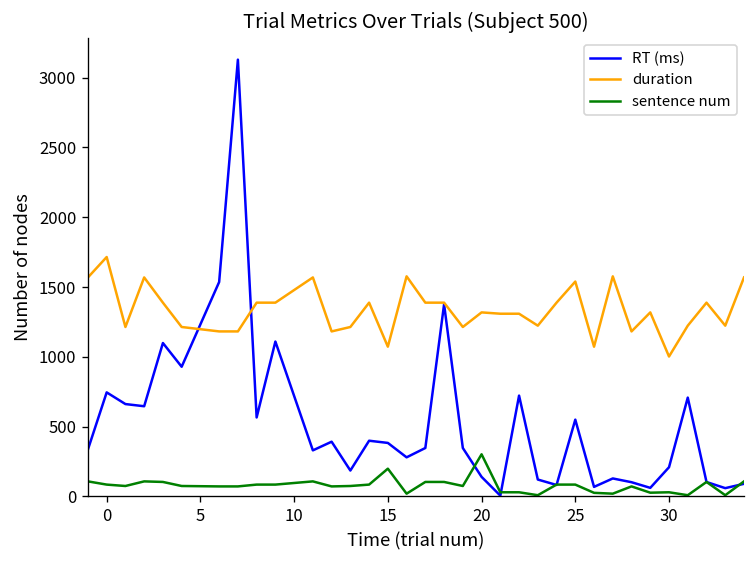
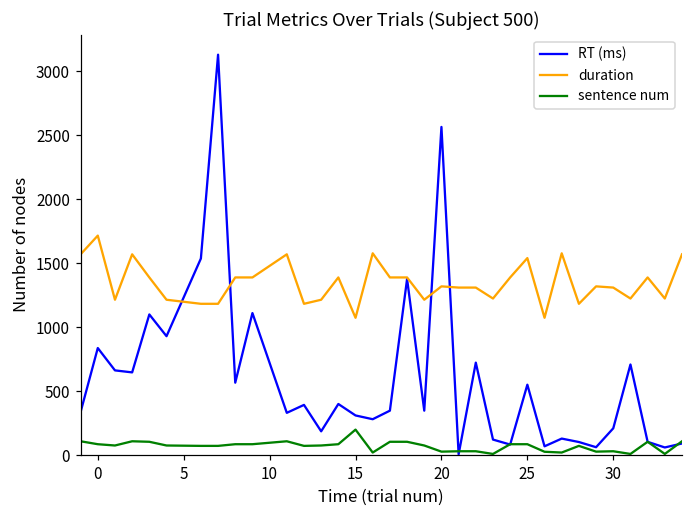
  {
    "RT (ms)": {
-     "0": 750,
-     "15": 380,
-     "20": 140,
+     "0": 840,
+     "15": 310,
+     "20": 2560,
      "25": 550,
      "30": 210
    },
    "duration": {
      "0": 1710,
      "15": 1070,
      "20": 1320,
      "25": 1540,
-     "30": 1000
+     "30": 1310
    },
    "sentence num": {
      "0": 90,
      "15": 200,
-     "20": 300,
+     "20": 30,
      "25": 90,
      "30": 30
    }
  }
